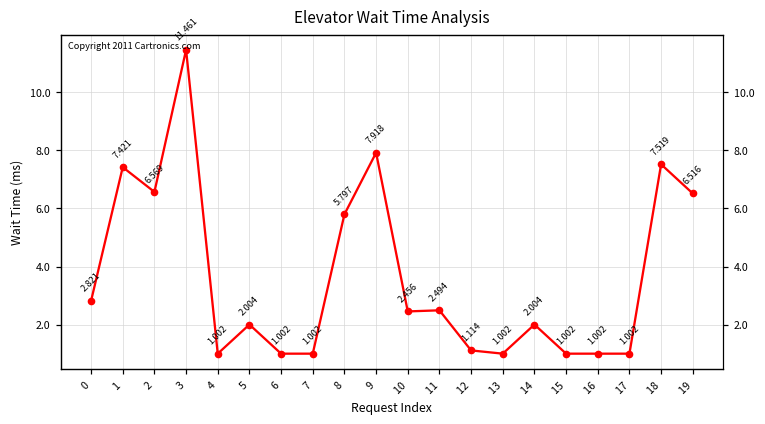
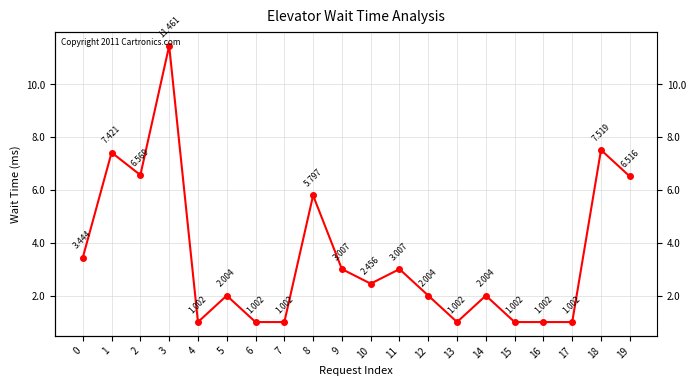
  {
-   "0": 2.821,
-   "9": 7.918,
-   "11": 2.494,
-   "12": 1.114
+   "0": 3.444,
+   "9": 3.007,
+   "11": 3.007,
+   "12": 2.004
  }
